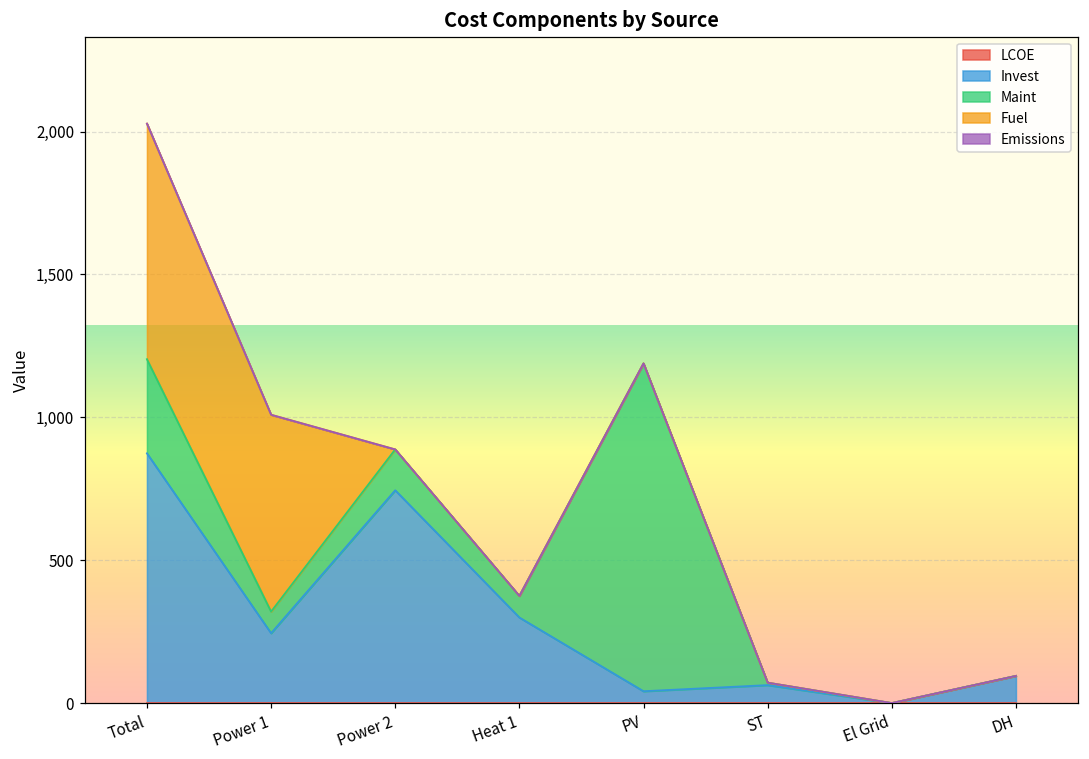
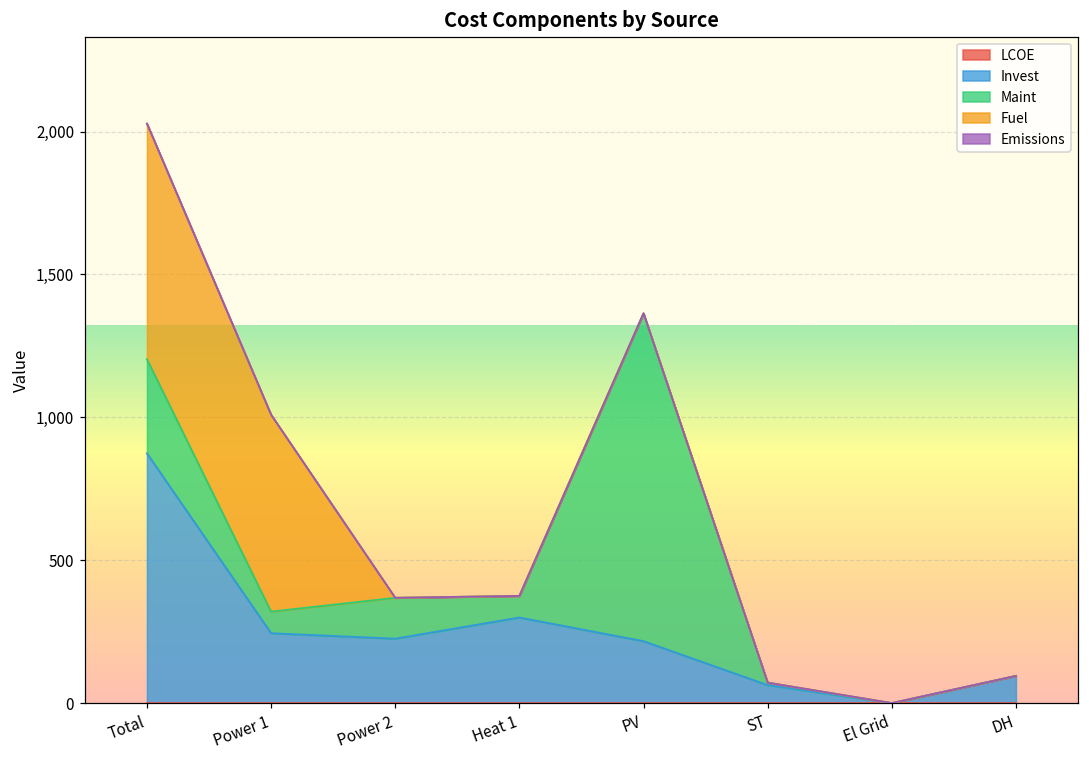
  {
    "LCOE": {
      "Total": 0,
      "Power 1": 0,
      "Power 2": 0,
      "Heat 1": 0,
      "PV": 0,
      "ST": 0,
      "DH": 0
    },
    "Invest": {
      "Total": 870,
      "Power 1": 240,
-     "Power 2": 740,
+     "Power 2": 230,
      "Heat 1": 300,
-     "PV": 40
+     "PV": 220
    },
    "Maint": {
      "Total": 330,
      "Power 1": 80
    }
  }
